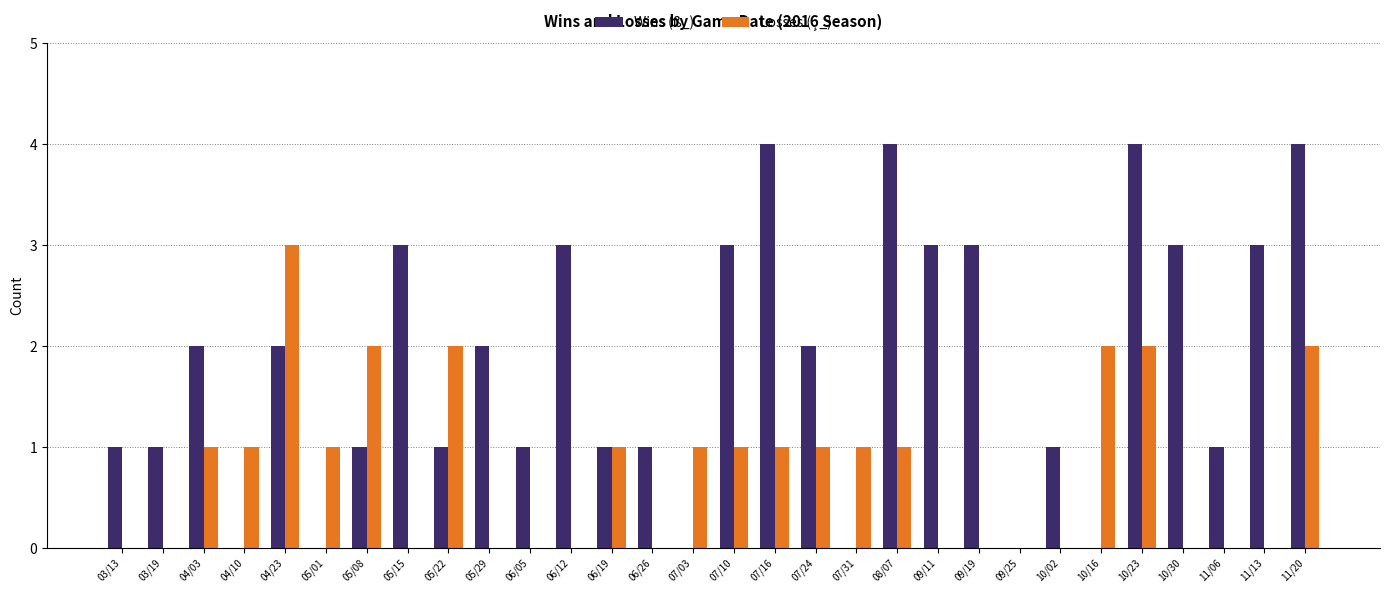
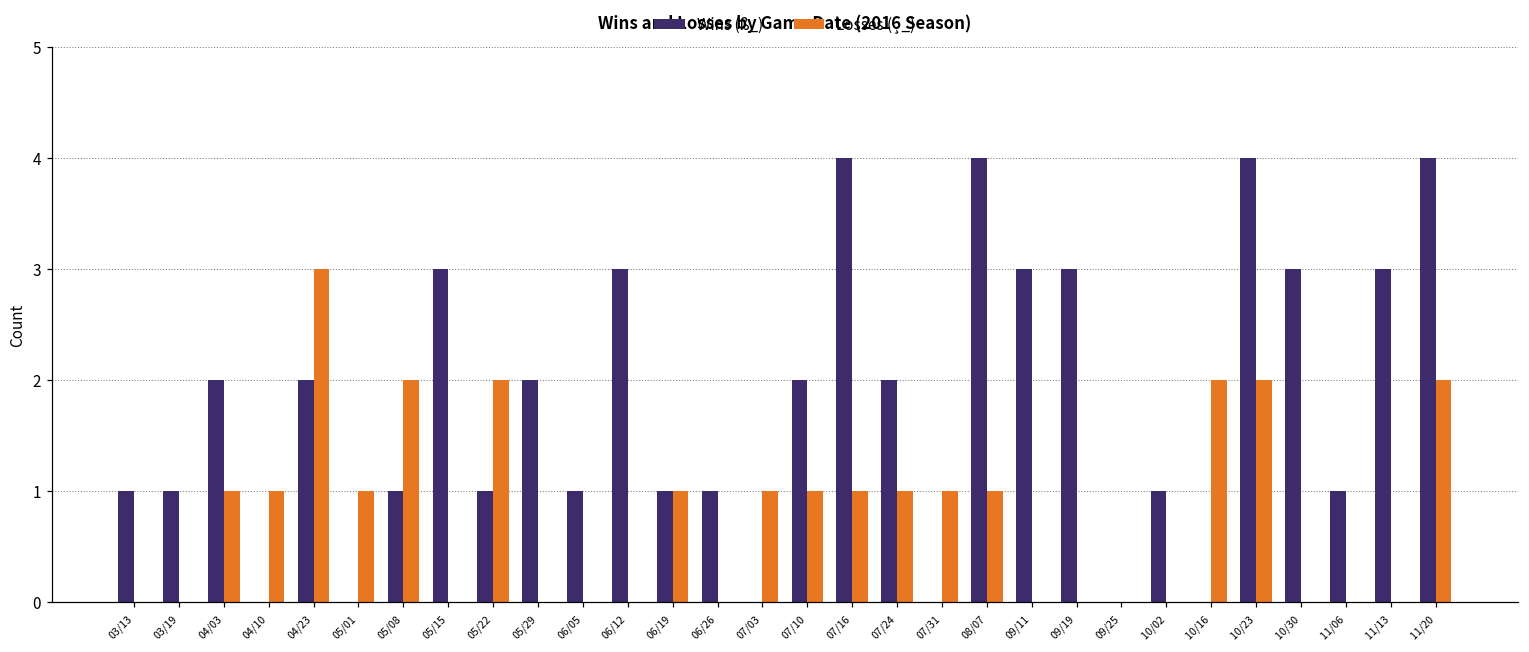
  {
    "Wins (ß_)": {
      "03/13": 1,
      "03/19": 1,
      "04/03": 2,
      "04/10": 0,
      "04/23": 2,
      "05/01": 0,
      "05/08": 1,
      "05/15": 3,
      "05/22": 1,
      "05/29": 2,
      "06/05": 1,
      "06/12": 3,
      "06/19": 1,
      "06/26": 1,
      "07/03": 0,
-     "07/10": 3,
+     "07/10": 2,
      "07/16": 4,
      "07/24": 2,
      "07/31": 0,
      "08/07": 4,
      "09/11": 3,
      "09/19": 3,
      "09/25": 0,
      "10/02": 1,
      "10/16": 0,
      "10/23": 4,
      "10/30": 3,
      "11/06": 1,
      "11/13": 3,
      "11/20": 4
    },
    "Losses (¸_)": {
      "03/13": 0,
      "03/19": 0,
      "04/03": 1,
      "04/10": 1,
      "04/23": 3,
      "05/01": 1,
      "05/08": 2,
      "05/15": 0,
      "05/22": 2,
      "05/29": 0,
      "06/05": 0,
      "06/12": 0,
      "06/19": 1,
      "06/26": 0,
      "07/03": 1,
      "07/10": 1,
      "07/16": 1,
      "07/24": 1,
      "07/31": 1,
      "08/07": 1,
      "09/11": 0,
      "09/19": 0,
      "09/25": 0,
      "10/02": 0,
      "10/16": 2,
      "10/23": 2,
      "10/30": 0,
      "11/06": 0,
      "11/13": 0,
      "11/20": 2
    }
  }
